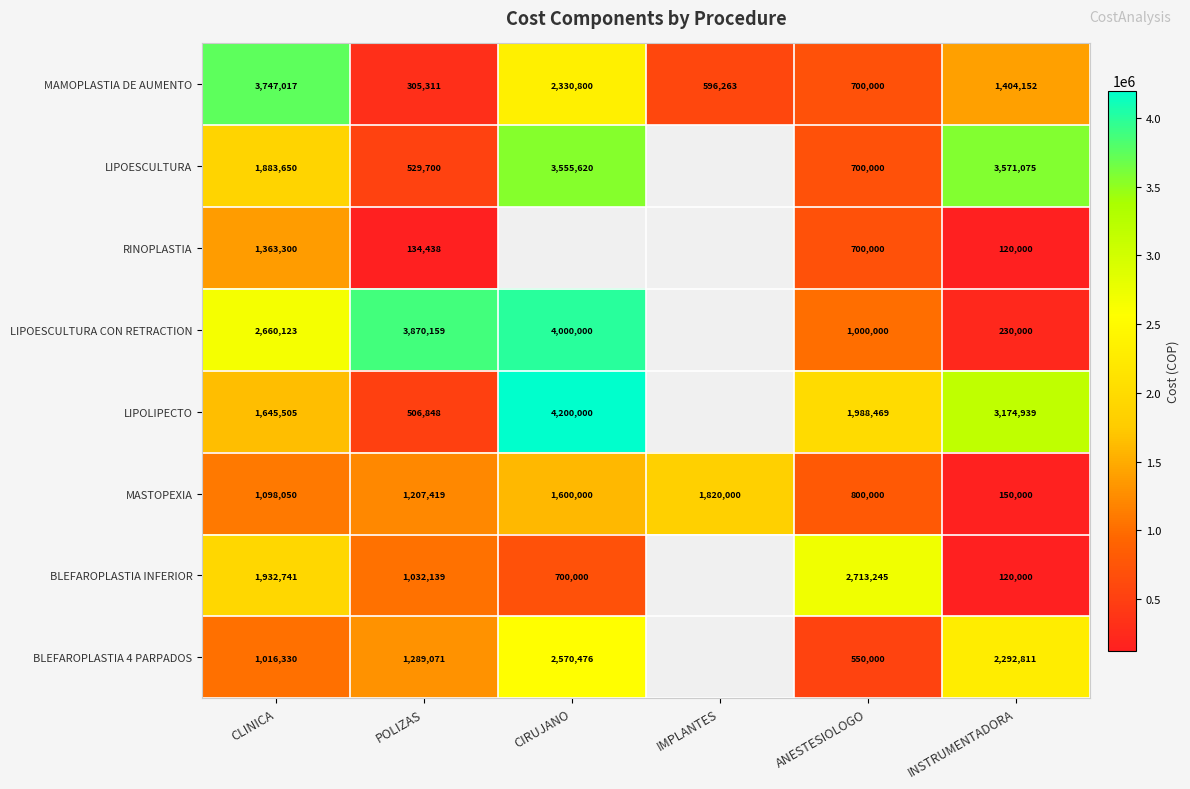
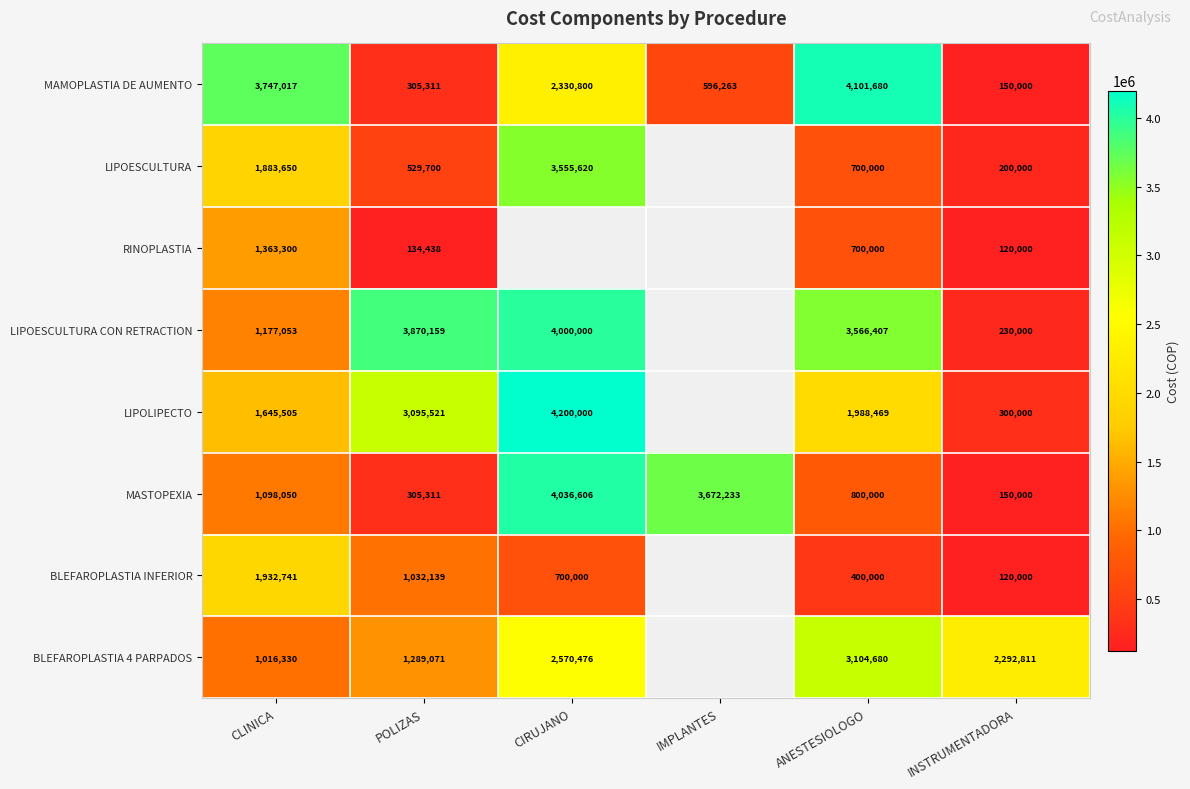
  {
    "MAMOPLASTIA DE AUMENTO": {
      "CLINICA": "3,747,017",
      "POLIZAS": "305,311",
      "CIRUJANO": "2,330,800",
      "IMPLANTES": "596,263",
-     "ANESTESIOLOGO": "700,000",
-     "INSTRUMENTADORA": "1,404,152"
+     "ANESTESIOLOGO": "4,101,680",
+     "INSTRUMENTADORA": "150,000"
    },
    "LIPOESCULTURA": {
      "CLINICA": "1,883,650",
      "POLIZAS": "529,700",
      "CIRUJANO": "3,555,620",
      "ANESTESIOLOGO": "700,000",
-     "INSTRUMENTADORA": "3,571,075"
+     "INSTRUMENTADORA": "200,000"
    },
    "RINOPLASTIA": {
      "CLINICA": "1,363,300",
      "POLIZAS": "134,438",
      "ANESTESIOLOGO": "700,000",
      "INSTRUMENTADORA": "120,000"
    },
    "LIPOESCULTURA CON RETRACTION": {
-     "CLINICA": "2,660,123",
+     "CLINICA": "1,177,053",
      "POLIZAS": "3,870,159",
      "CIRUJANO": "4,000,000",
-     "ANESTESIOLOGO": "1,000,000",
+     "ANESTESIOLOGO": "3,566,407",
      "INSTRUMENTADORA": "230,000"
    },
    "LIPOLIPECTO": {
      "CLINICA": "1,645,505",
-     "POLIZAS": "506,848",
+     "POLIZAS": "3,095,521",
      "CIRUJANO": "4,200,000",
      "ANESTESIOLOGO": "1,988,469",
-     "INSTRUMENTADORA": "3,174,939"
+     "INSTRUMENTADORA": "300,000"
    },
    "MASTOPEXIA": {
      "CLINICA": "1,098,050",
-     "POLIZAS": "1,207,419",
-     "CIRUJANO": "1,600,000",
-     "IMPLANTES": "1,820,000",
+     "POLIZAS": "305,311",
+     "CIRUJANO": "4,036,606",
+     "IMPLANTES": "3,672,233",
      "ANESTESIOLOGO": "800,000",
      "INSTRUMENTADORA": "150,000"
    },
    "BLEFAROPLASTIA INFERIOR": {
      "CLINICA": "1,932,741",
      "POLIZAS": "1,032,139",
      "CIRUJANO": "700,000",
-     "ANESTESIOLOGO": "2,713,245",
+     "ANESTESIOLOGO": "400,000",
      "INSTRUMENTADORA": "120,000"
    },
    "BLEFAROPLASTIA 4 PARPADOS": {
      "CLINICA": "1,016,330",
      "POLIZAS": "1,289,071",
      "CIRUJANO": "2,570,476",
-     "ANESTESIOLOGO": "550,000",
+     "ANESTESIOLOGO": "3,104,680",
      "INSTRUMENTADORA": "2,292,811"
    }
  }
